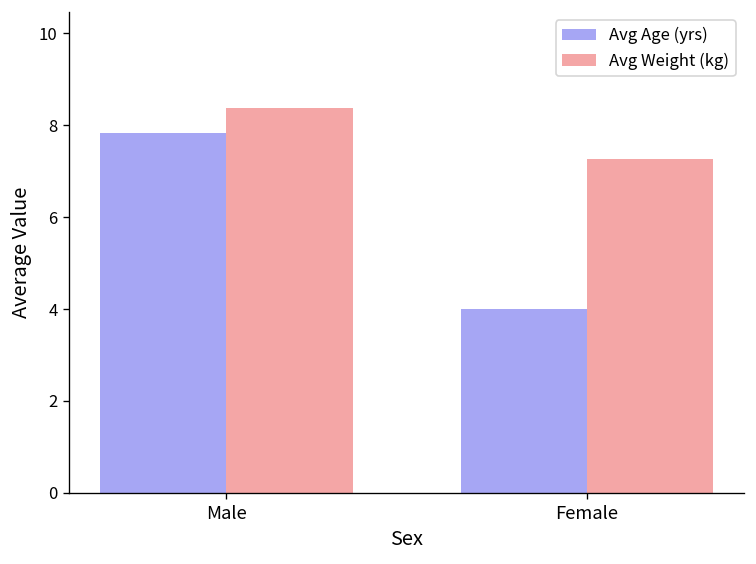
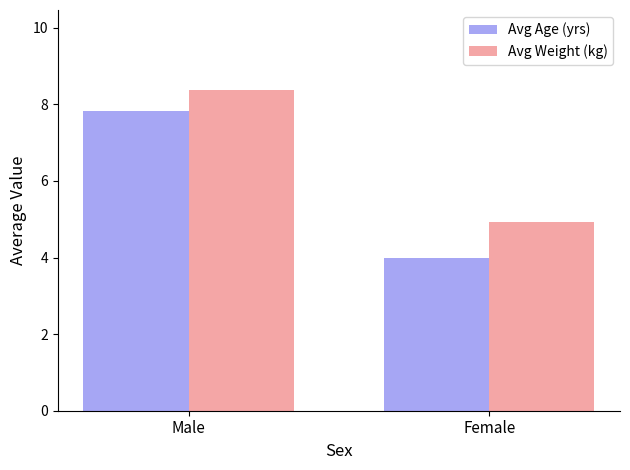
  {
    "Avg Age (yrs)": {
      "Male": 7.8,
      "Female": 4.0
    },
    "Avg Weight (kg)": {
      "Male": 8.4,
-     "Female": 7.3
+     "Female": 4.9
    }
  }
